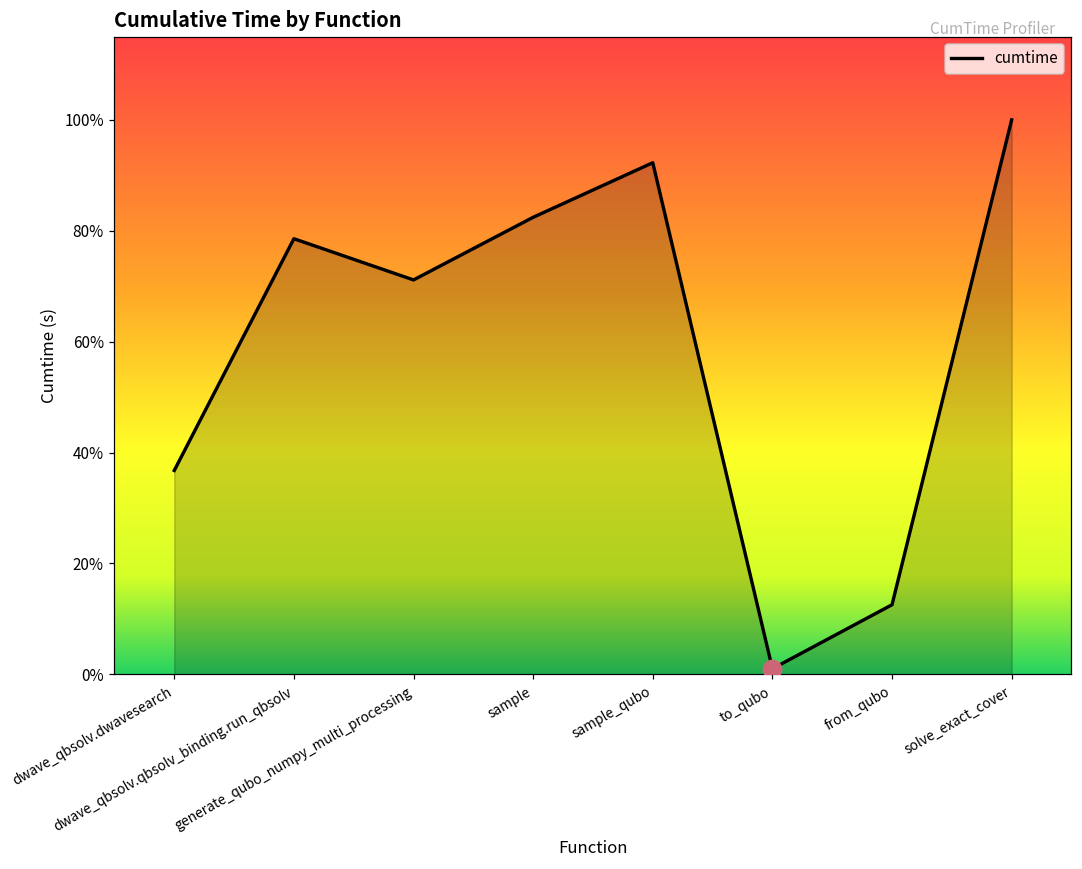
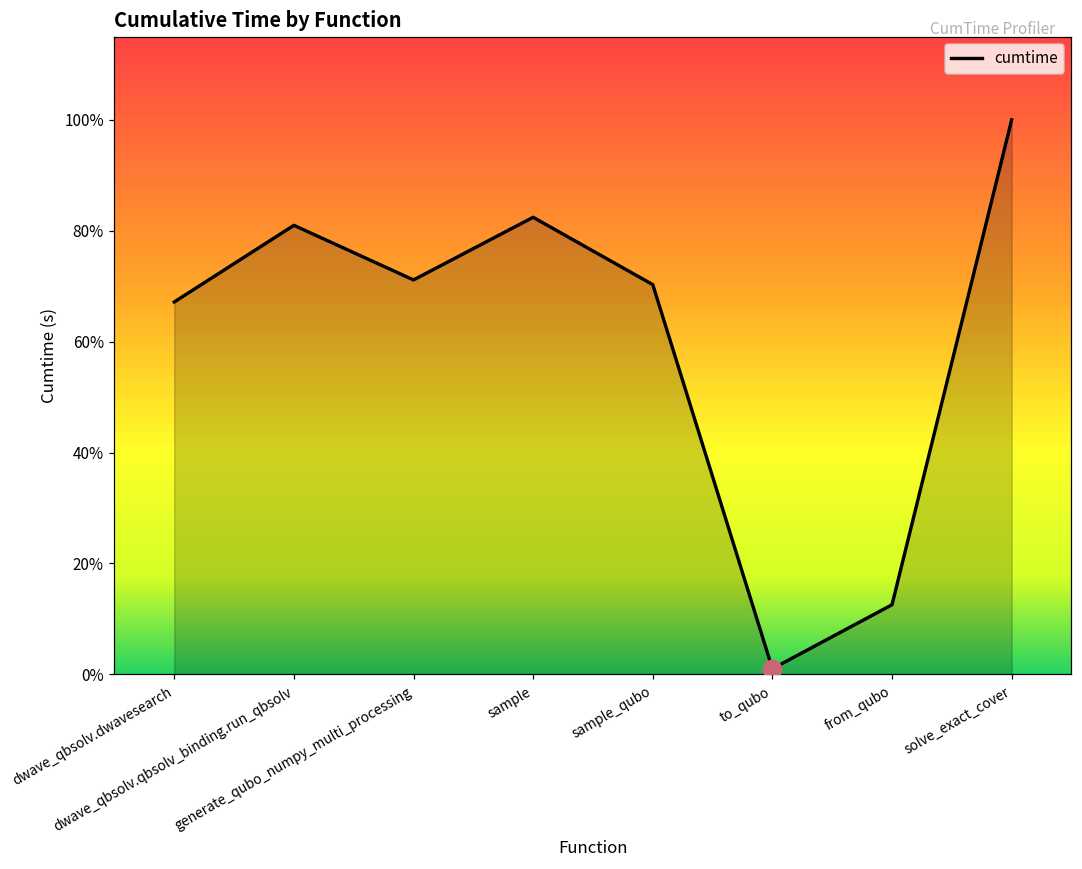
  {
    "cumtime": {
-     "dwave_qbsolv.dwavesearch": "37%",
-     "dwave_qbsolv.qbsolv_binding.run_qbsolv": "79%",
+     "dwave_qbsolv.dwavesearch": "67%",
+     "dwave_qbsolv.qbsolv_binding.run_qbsolv": "81%",
      "generate_qubo_numpy_multi_processing": "71%",
      "sample": "82%",
-     "sample_qubo": "92%",
+     "sample_qubo": "70%",
      "from_qubo": "13%",
      "solve_exact_cover": "100%"
    }
  }
